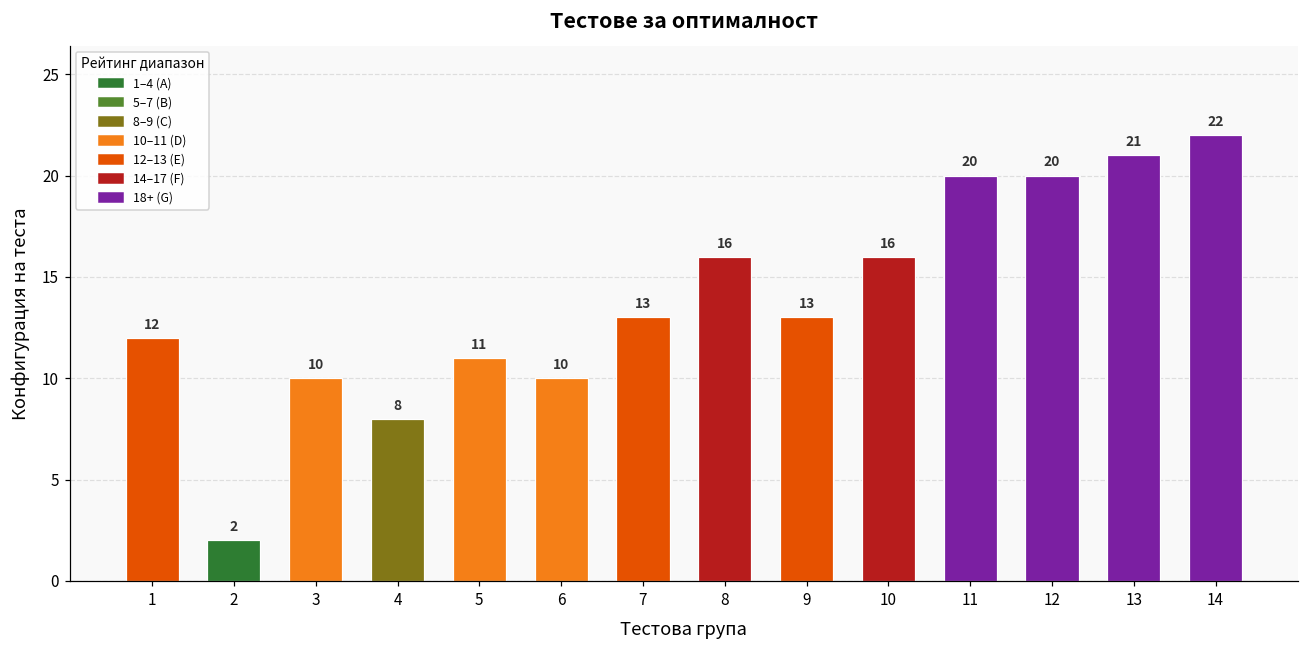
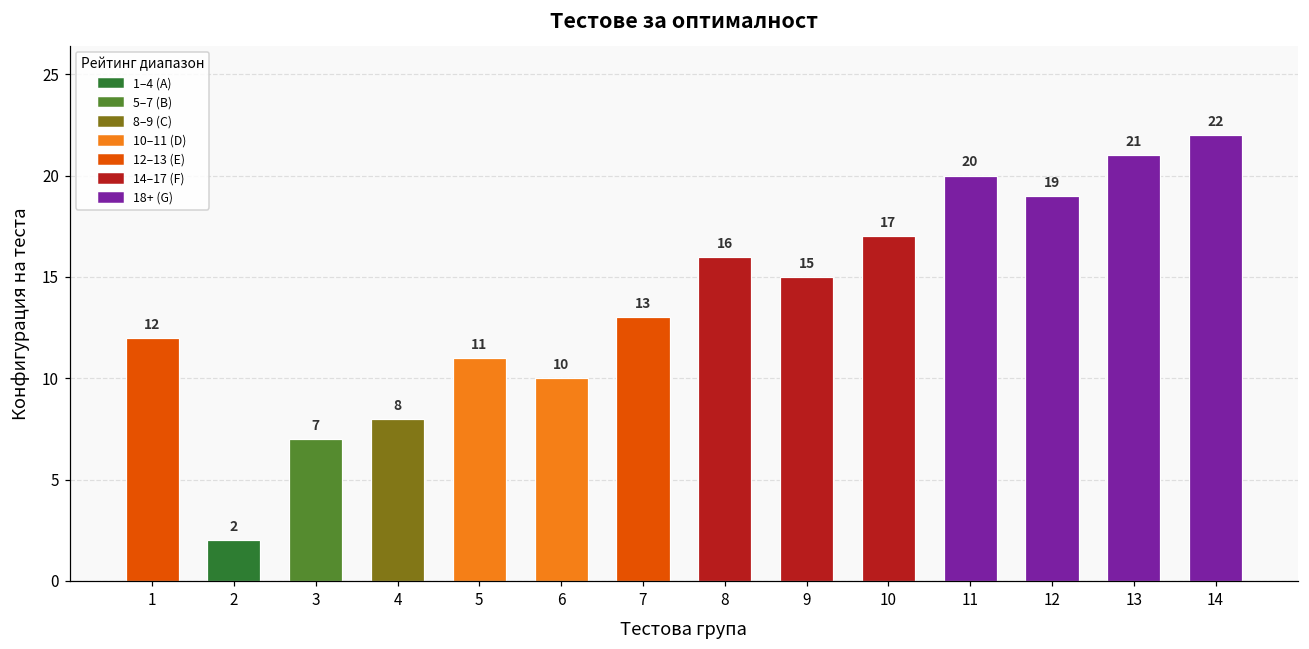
  {
    "1": 12,
    "2": 2,
-   "3": 10,
+   "3": 7,
    "4": 8,
    "5": 11,
    "6": 10,
    "7": 13,
    "8": 16,
-   "9": 13,
-   "10": 16,
+   "9": 15,
+   "10": 17,
    "11": 20,
-   "12": 20,
+   "12": 19,
    "13": 21,
    "14": 22
  }
